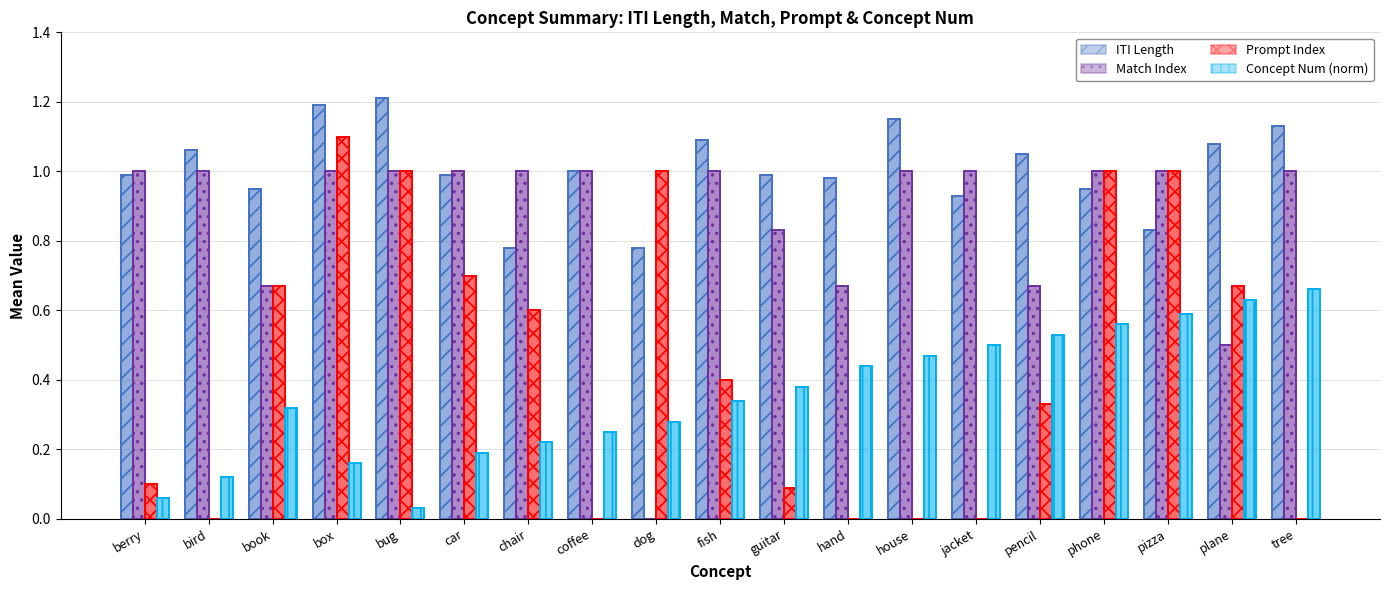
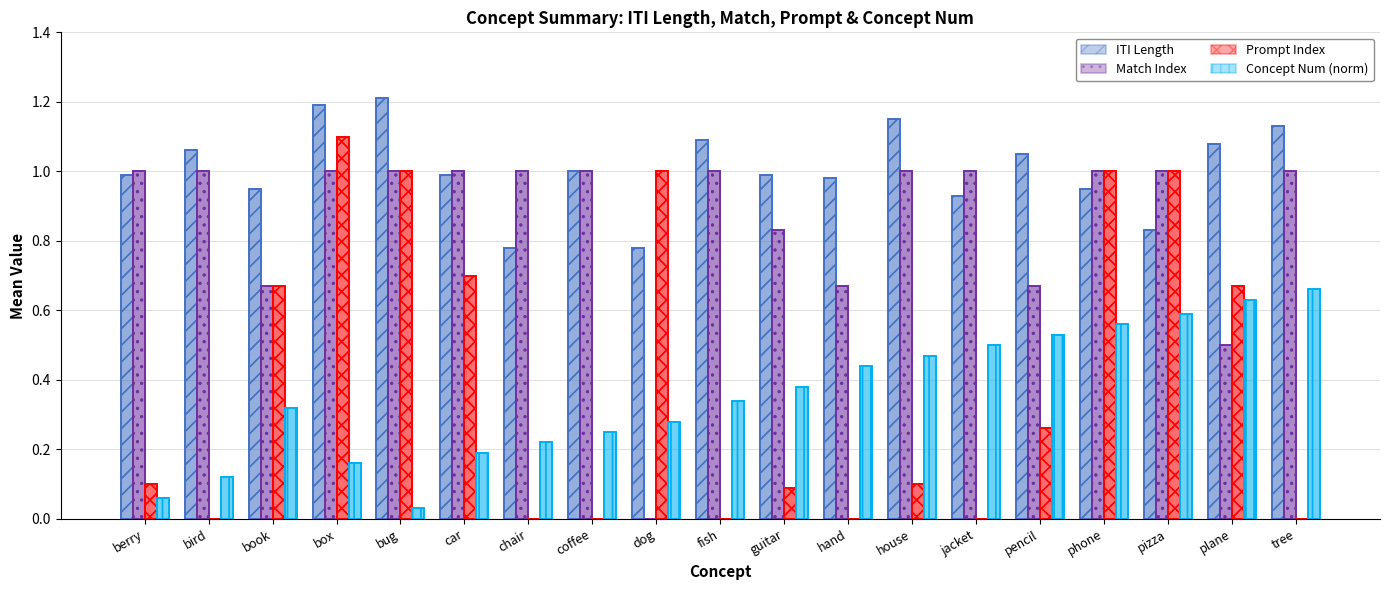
  {
    "Prompt Index": {
      "berry": 0.10,
      "bird": 0.00,
      "book": 0.67,
      "box": 1.10,
      "bug": 1.00,
      "car": 0.70,
-     "chair": 0.6,
+     "chair": 0.0,
      "coffee": 0.00,
      "dog": 1.00,
-     "fish": 0.4,
+     "fish": 0.0,
      "guitar": 0.09,
      "hand": 0.00,
-     "house": 0.0,
+     "house": 0.1,
      "jacket": 0.00,
-     "pencil": 0.33,
+     "pencil": 0.26,
      "phone": 1.00,
      "pizza": 1.00,
      "plane": 0.67,
      "tree": 0.00
    }
  }
